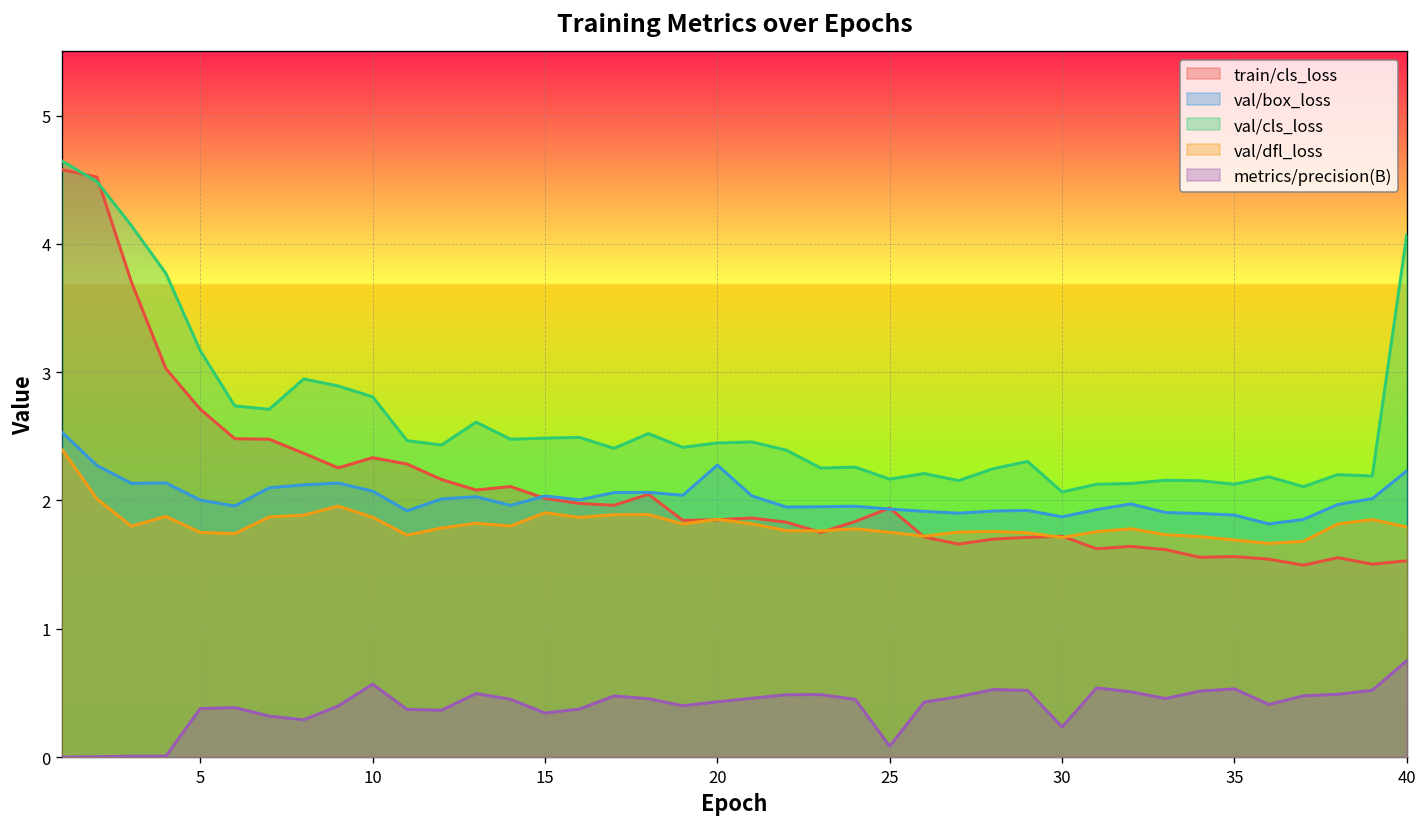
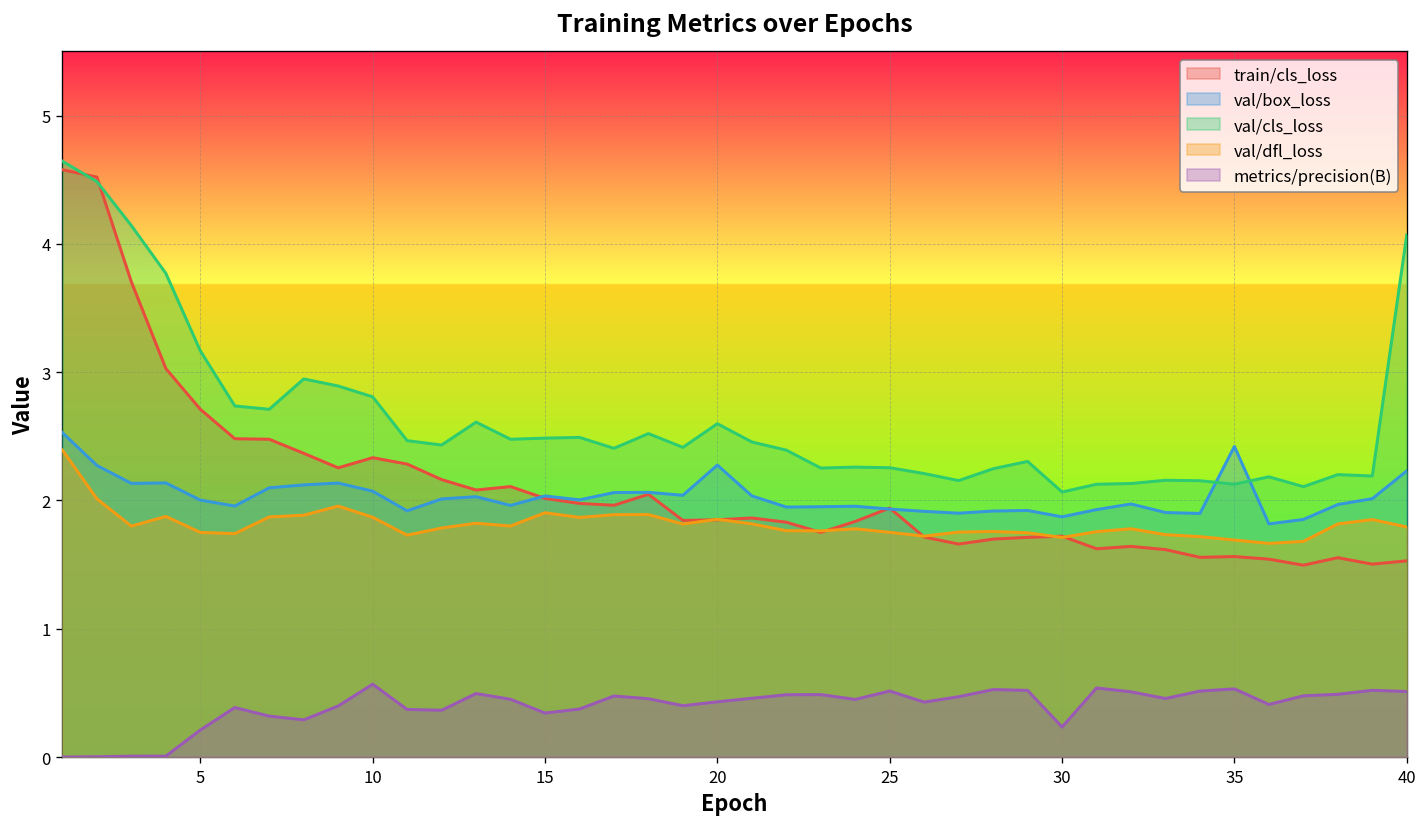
  {
    "val/box_loss": {
      "5": 2.00,
      "10": 2.07,
      "20": 2.28,
      "30": 1.87,
-     "35": 1.89,
+     "35": 2.42,
      "40": 2.23
    },
    "val/cls_loss": {
      "5": 3.17,
      "10": 2.81,
      "15": 2.49,
-     "20": 2.45,
-     "25": 2.17,
+     "20": 2.60,
+     "25": 2.26,
      "30": 2.07,
      "35": 2.13,
      "40": 4.07
    },
    "metrics/precision(B)": {
-     "5": 0.38,
+     "5": 0.21,
      "10": 0.57,
      "15": 0.34,
      "20": 0.43,
-     "25": 0.08,
+     "25": 0.51,
      "30": 0.23,
      "35": 0.53,
-     "40": 0.75
+     "40": 0.51
    }
  }
